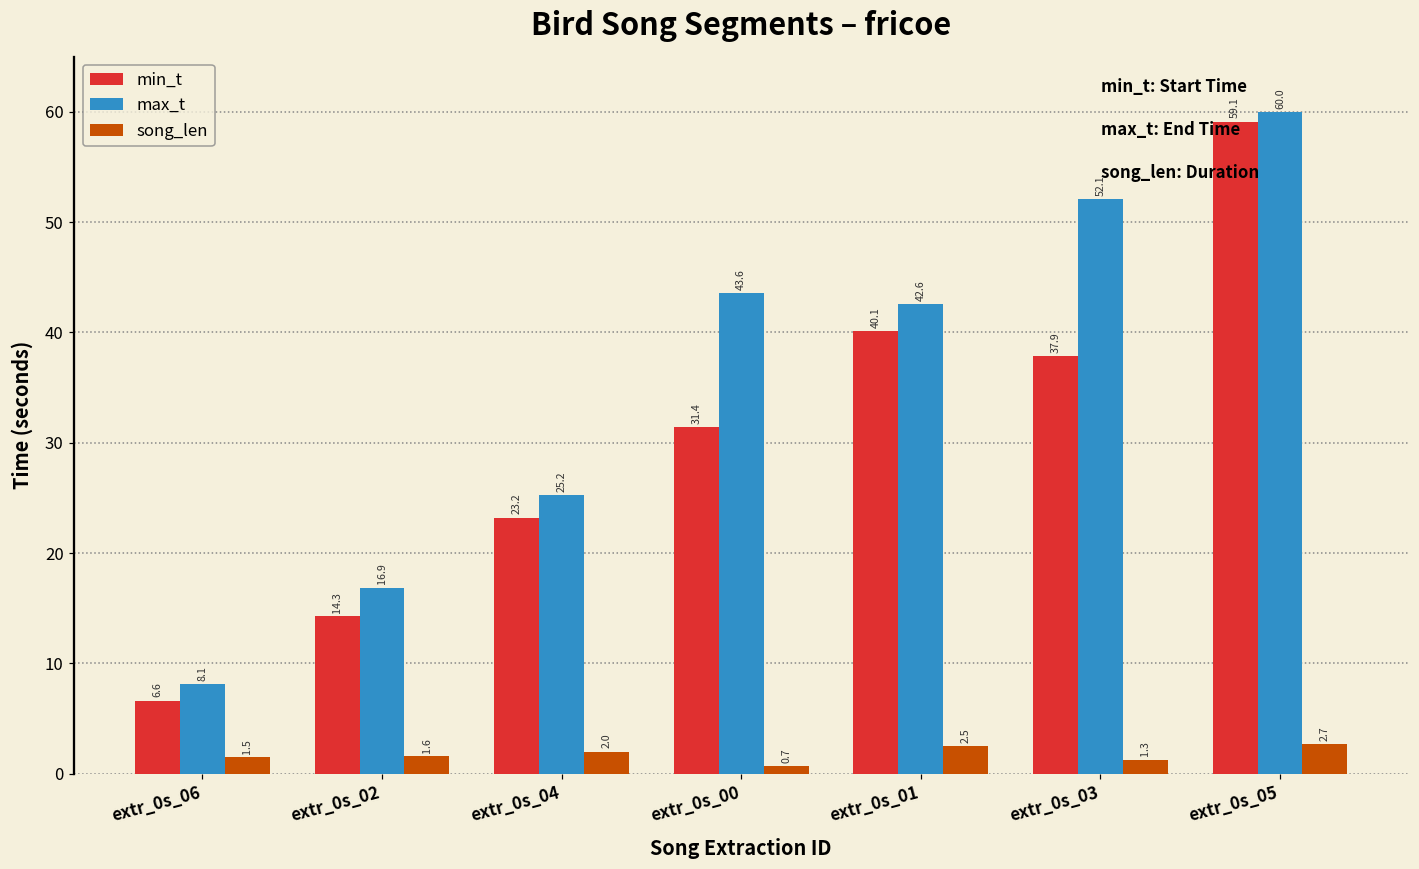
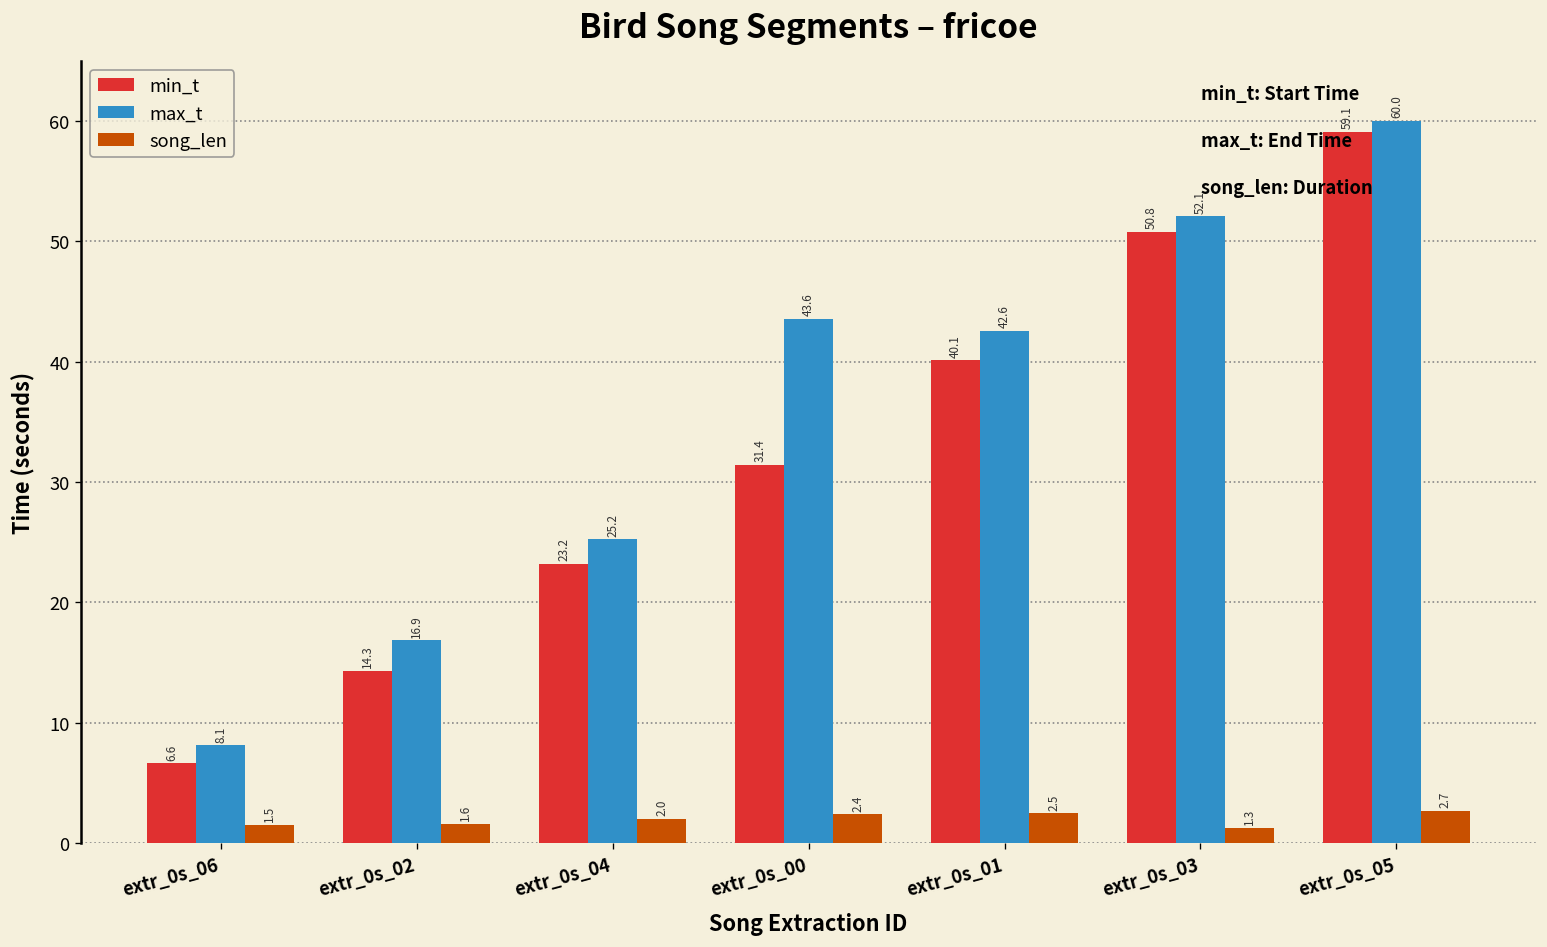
  {
    "min_t": {
      "extr_0s_06": 6.6,
      "extr_0s_02": 14.3,
      "extr_0s_04": 23.2,
      "extr_0s_00": 31.4,
      "extr_0s_01": 40.1,
-     "extr_0s_03": 37.9,
+     "extr_0s_03": 50.8,
      "extr_0s_05": 59.1
    },
    "max_t": {
      "extr_0s_06": 8.1,
      "extr_0s_02": 16.9,
      "extr_0s_04": 25.2,
      "extr_0s_00": 43.6,
      "extr_0s_01": 42.6,
      "extr_0s_03": 52.1,
      "extr_0s_05": 60.0
    },
    "song_len": {
      "extr_0s_06": 1.5,
      "extr_0s_02": 1.6,
      "extr_0s_04": 2.0,
-     "extr_0s_00": 0.7,
+     "extr_0s_00": 2.4,
      "extr_0s_01": 2.5,
      "extr_0s_03": 1.3,
      "extr_0s_05": 2.7
    }
  }
